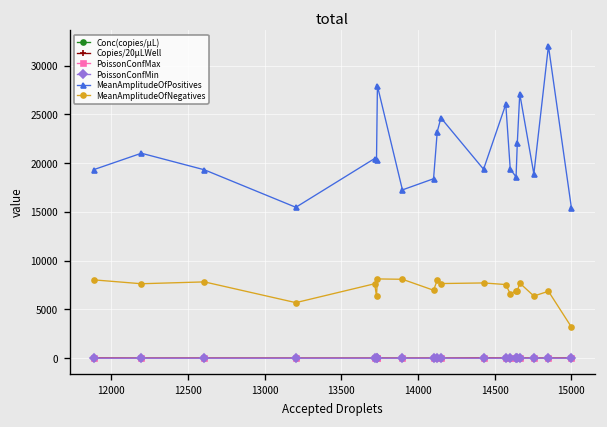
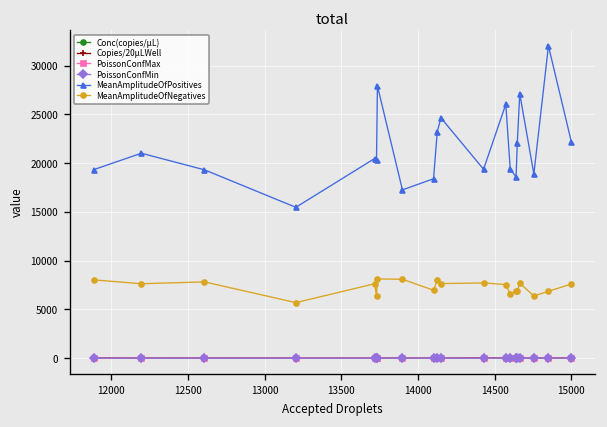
  {
    "PoissonConfMin": {
      "15000": 0
    },
    "MeanAmplitudeOfPositives": {
-     "15000": 15000
+     "15000": 22000
    },
    "MeanAmplitudeOfNegatives": {
-     "15000": 3000
+     "15000": 8000
    }
  }
